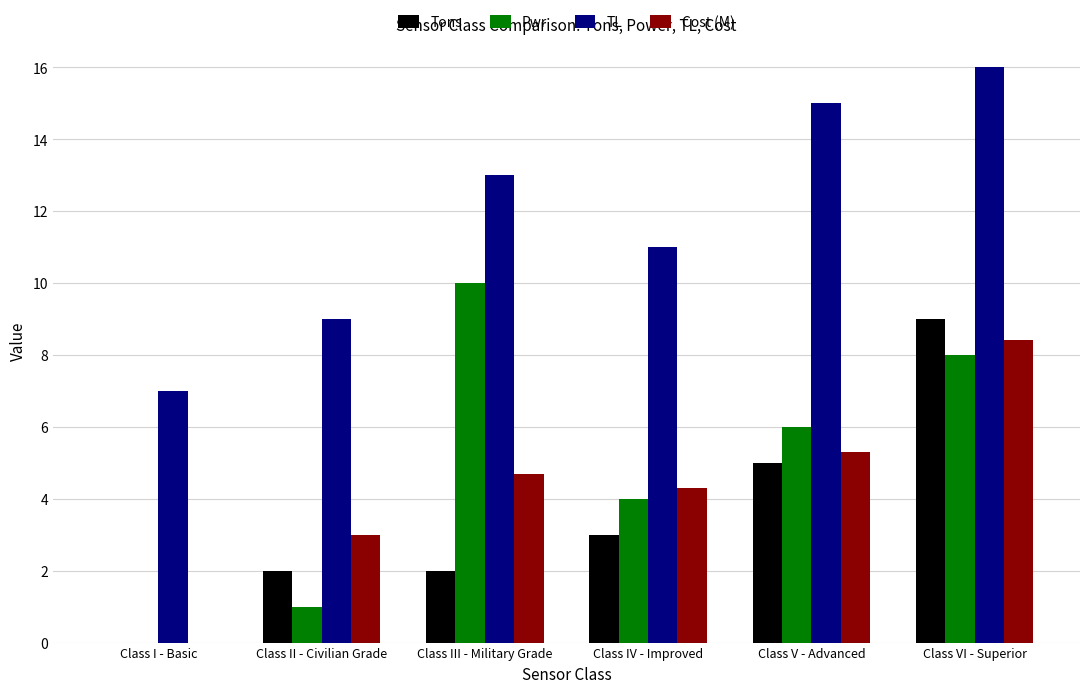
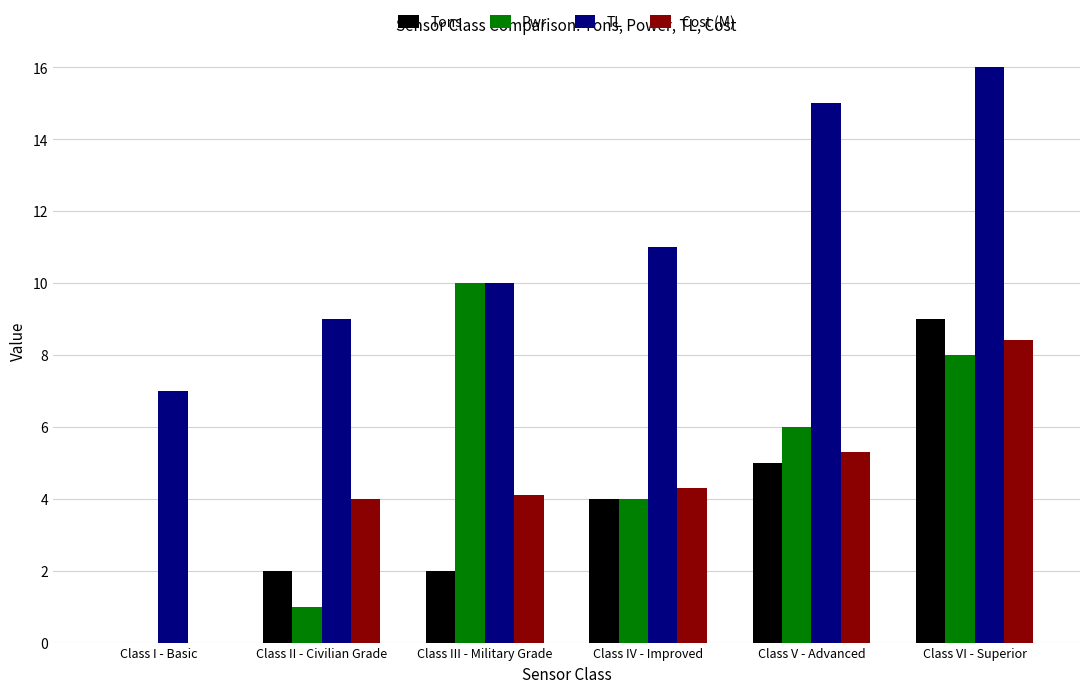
  {
    "Tons": {
      "Class I - Basic": 0,
      "Class II - Civilian Grade": 2,
      "Class III - Military Grade": 2,
-     "Class IV - Improved": 3,
+     "Class IV - Improved": 4,
      "Class V - Advanced": 5,
      "Class VI - Superior": 9
    },
    "Pwr": {
      "Class I - Basic": 0.0,
      "Class II - Civilian Grade": 1.0,
      "Class III - Military Grade": 10.0,
      "Class IV - Improved": 4.0,
      "Class V - Advanced": 6.0,
      "Class VI - Superior": 8.0
    },
    "TL": {
      "Class I - Basic": 7,
      "Class II - Civilian Grade": 9,
-     "Class III - Military Grade": 13,
+     "Class III - Military Grade": 10,
      "Class IV - Improved": 11,
      "Class V - Advanced": 15,
      "Class VI - Superior": 16
    },
    "Cost (M)": {
      "Class I - Basic": 0.0,
-     "Class II - Civilian Grade": 3,
-     "Class III - Military Grade": 4.7,
+     "Class II - Civilian Grade": 4,
+     "Class III - Military Grade": 4.1,
      "Class IV - Improved": 4.3,
      "Class V - Advanced": 5.3,
      "Class VI - Superior": 8.4
    }
  }
